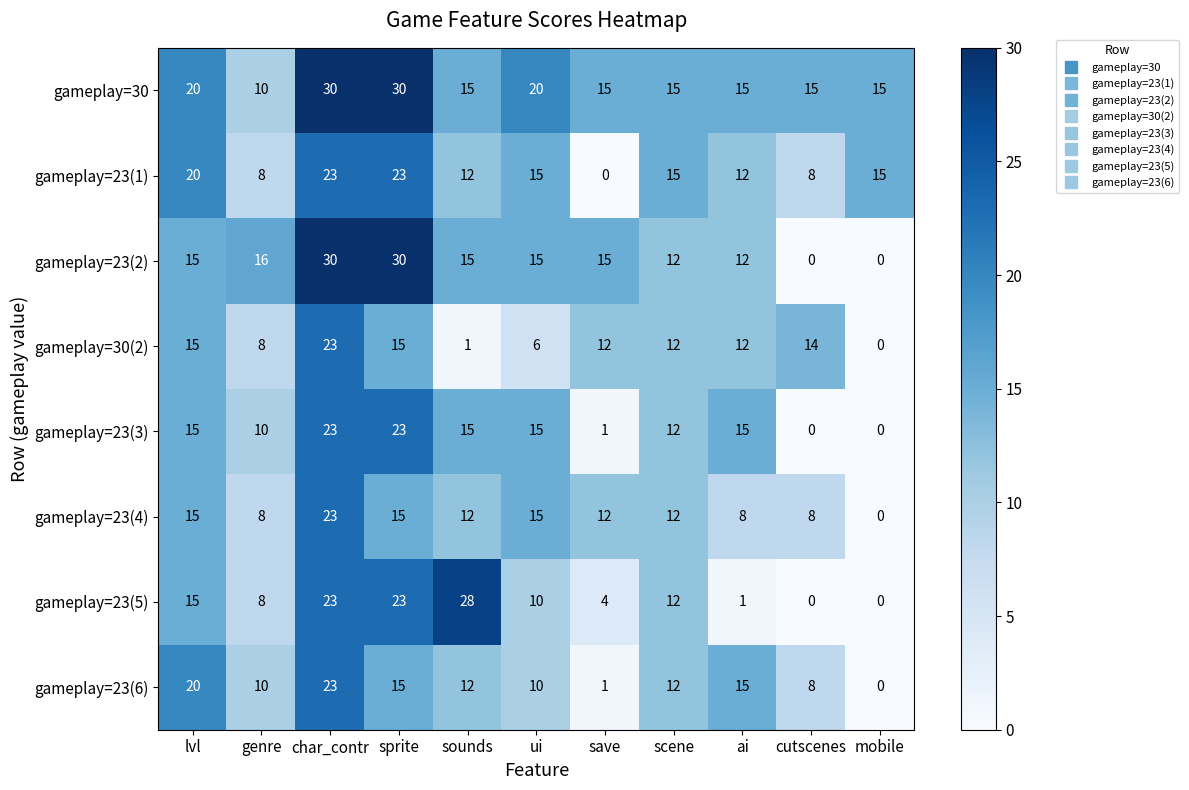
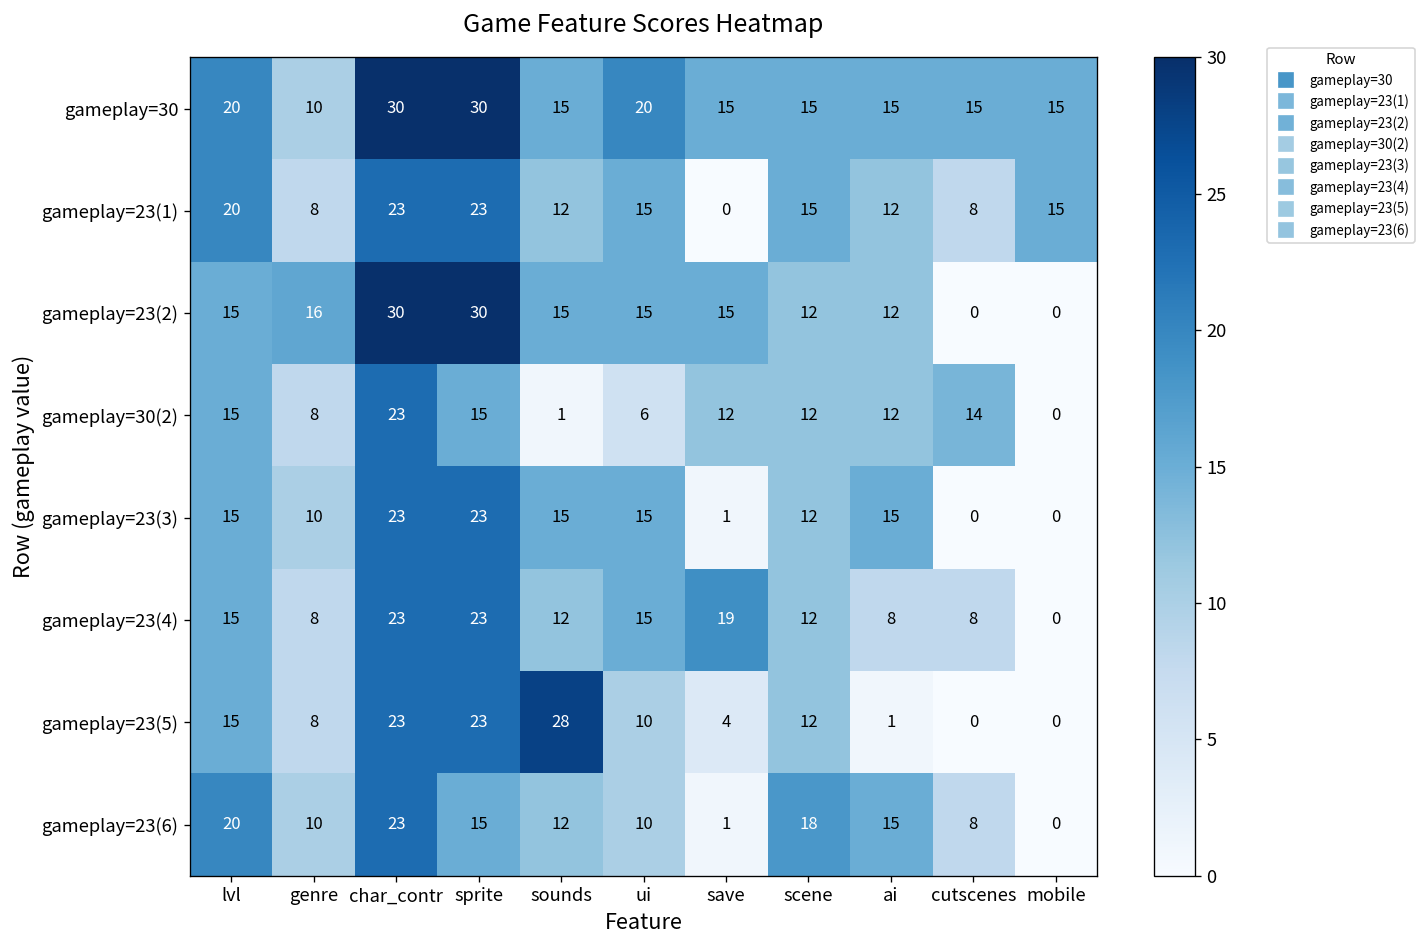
  {
    "gameplay=30": {
      "lvl": 20,
      "genre": 10,
      "char_contr": 30,
      "sprite": 30,
      "sounds": 15,
      "ui": 20,
      "save": 15,
      "scene": 15,
      "ai": 15,
      "cutscenes": 15,
      "mobile": 15
    },
    "gameplay=23(1)": {
      "lvl": 20,
      "genre": 8,
      "char_contr": 23,
      "sprite": 23,
      "sounds": 12,
      "ui": 15,
      "save": 0,
      "scene": 15,
      "ai": 12,
      "cutscenes": 8,
      "mobile": 15
    },
    "gameplay=23(2)": {
      "lvl": 15,
      "genre": 16,
      "char_contr": 30,
      "sprite": 30,
      "sounds": 15,
      "ui": 15,
      "save": 15,
      "scene": 12,
      "ai": 12,
      "cutscenes": 0,
      "mobile": 0
    },
    "gameplay=30(2)": {
      "lvl": 15,
      "genre": 8,
      "char_contr": 23,
      "sprite": 15,
      "sounds": 1,
      "ui": 6,
      "save": 12,
      "scene": 12,
      "ai": 12,
      "cutscenes": 14,
      "mobile": 0
    },
    "gameplay=23(3)": {
      "lvl": 15,
      "genre": 10,
      "char_contr": 23,
      "sprite": 23,
      "sounds": 15,
      "ui": 15,
      "save": 1,
      "scene": 12,
      "ai": 15,
      "cutscenes": 0,
      "mobile": 0
    },
    "gameplay=23(4)": {
      "lvl": 15,
      "genre": 8,
      "char_contr": 23,
-     "sprite": 15,
+     "sprite": 23,
      "sounds": 12,
      "ui": 15,
-     "save": 12,
+     "save": 19,
      "scene": 12,
      "ai": 8,
      "cutscenes": 8,
      "mobile": 0
    },
    "gameplay=23(5)": {
      "lvl": 15,
      "genre": 8,
      "char_contr": 23,
      "sprite": 23,
      "sounds": 28,
      "ui": 10,
      "save": 4,
      "scene": 12,
      "ai": 1,
      "cutscenes": 0,
      "mobile": 0
    },
    "gameplay=23(6)": {
      "lvl": 20,
      "genre": 10,
      "char_contr": 23,
      "sprite": 15,
      "sounds": 12,
      "ui": 10,
      "save": 1,
-     "scene": 12,
+     "scene": 18,
      "ai": 15,
      "cutscenes": 8,
      "mobile": 0
    }
  }
